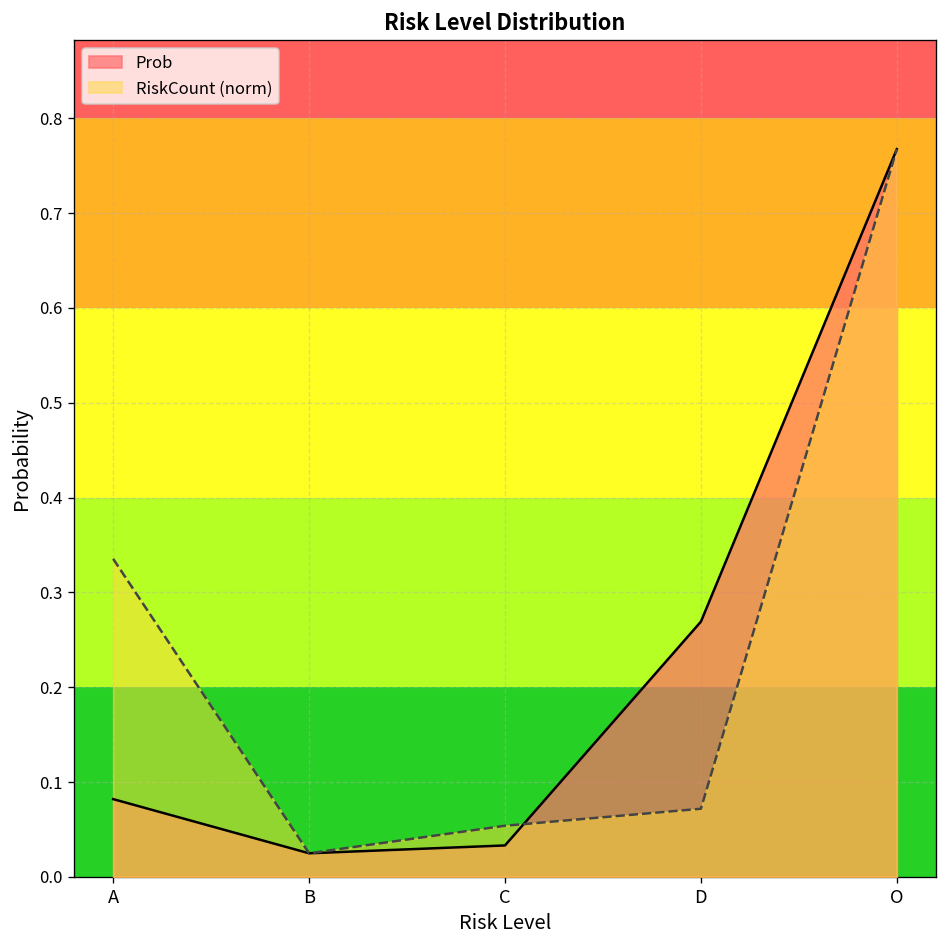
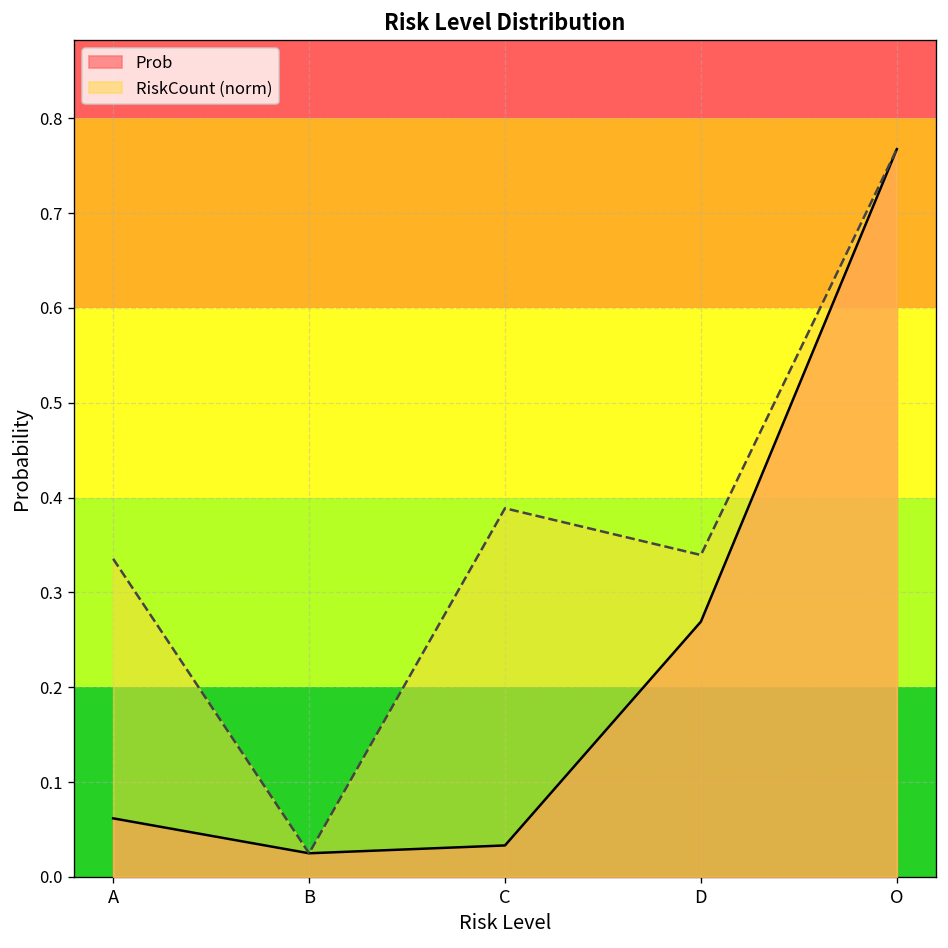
  {
    "Prob": {
-     "A": 0.08,
+     "A": 0.06,
      "C": 0.03,
      "D": 0.27
    },
    "RiskCount (norm)": {
      "A": 0.34,
-     "C": 0.05,
-     "D": 0.07
+     "C": 0.39,
+     "D": 0.34
    }
  }
